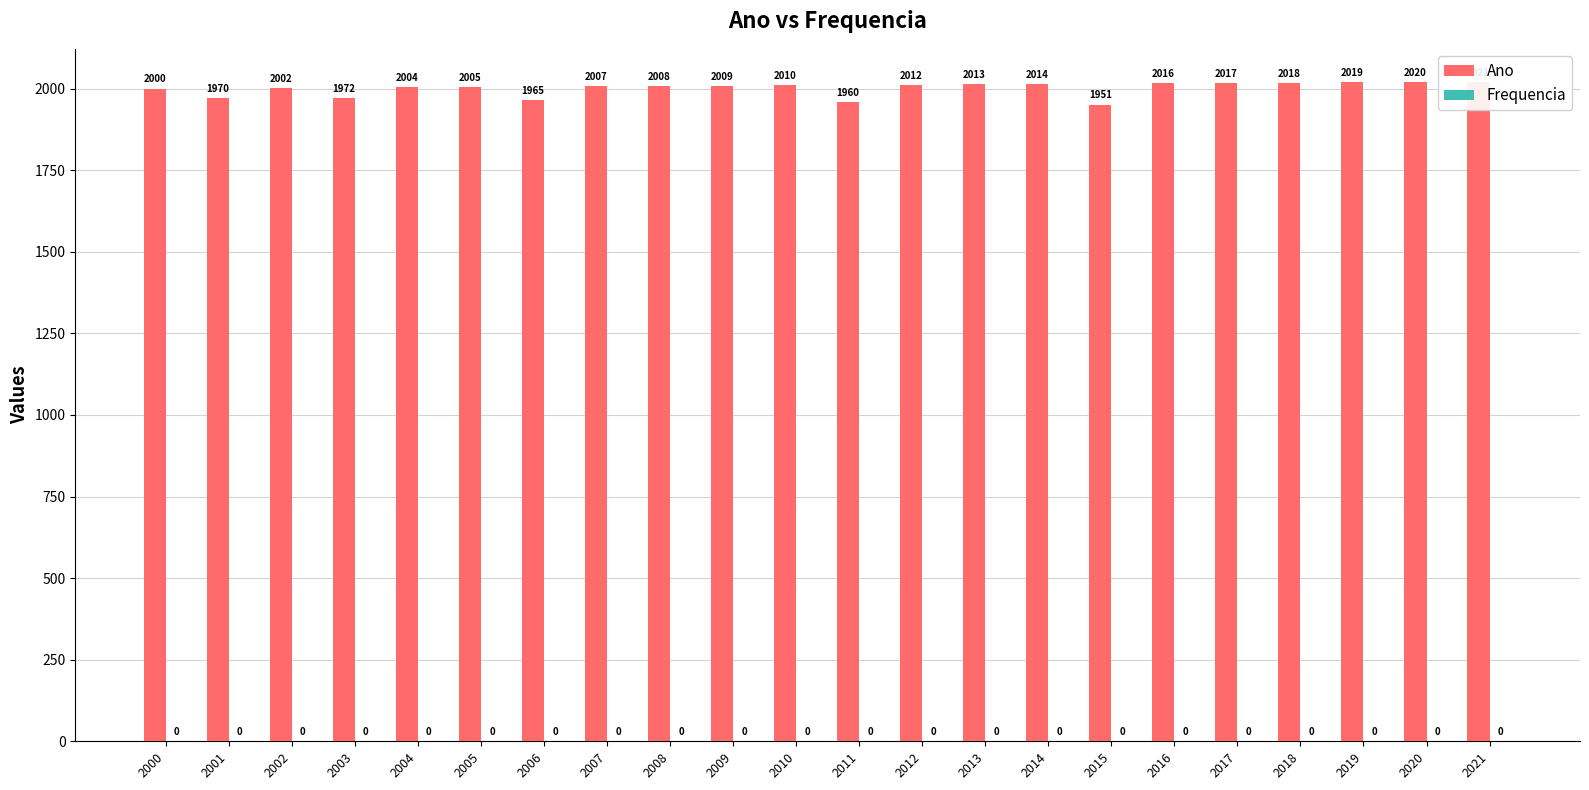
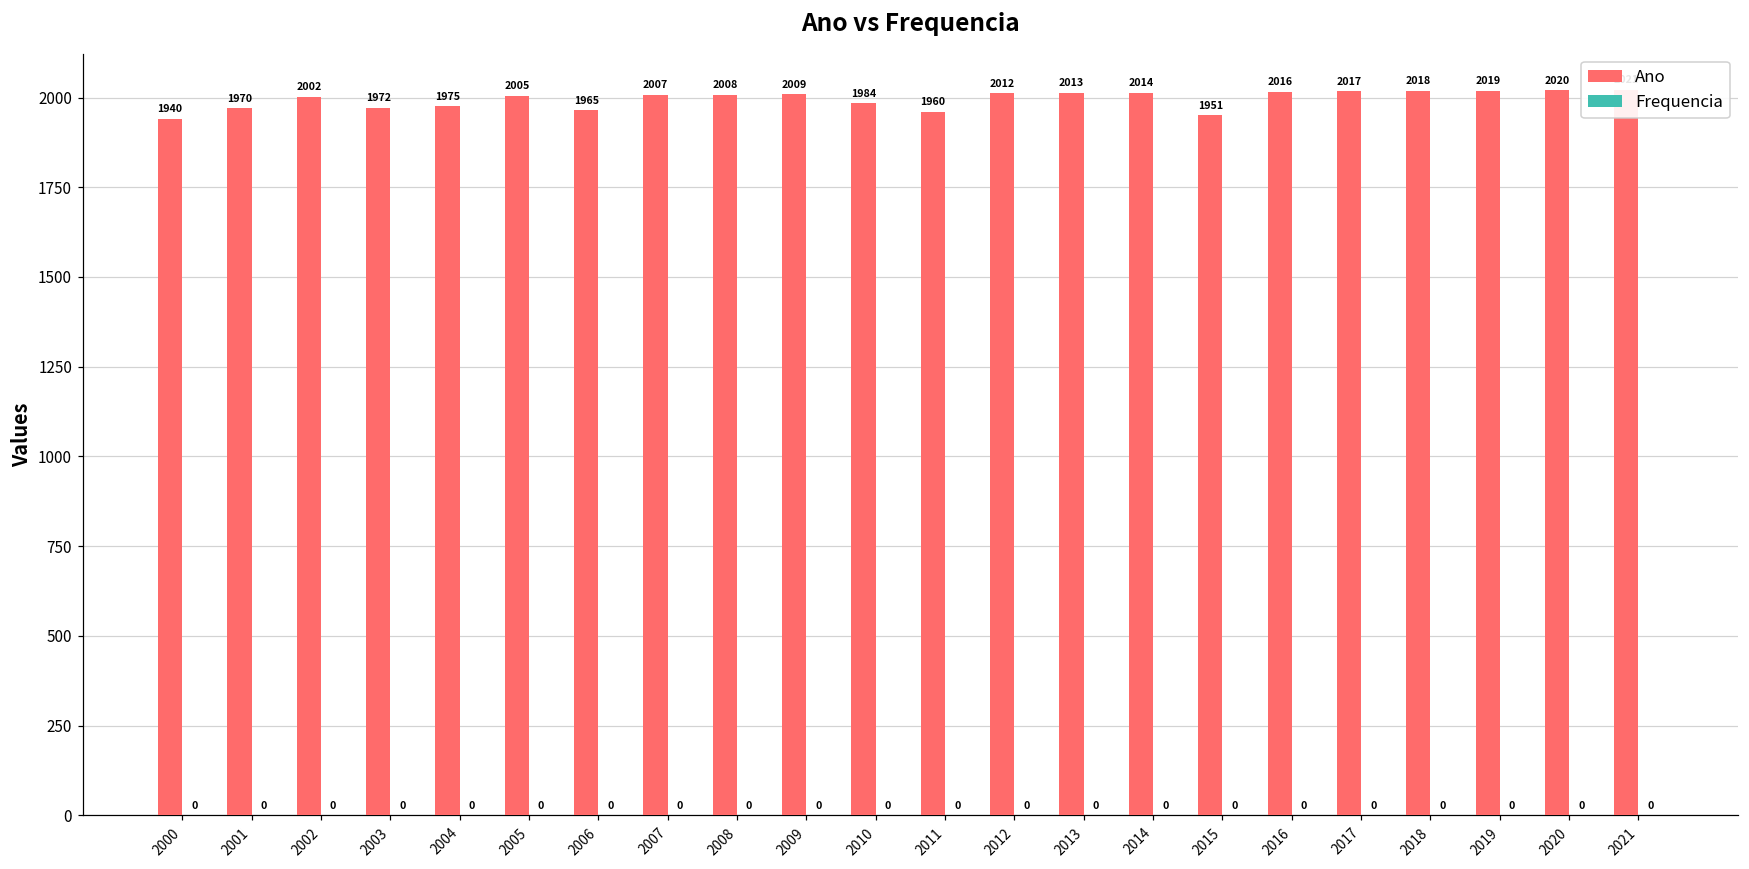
  {
    "Ano": {
-     "2000": 2000,
+     "2000": 1940,
      "2001": 1970,
      "2002": 2002,
      "2003": 1972,
-     "2004": 2004,
+     "2004": 1975,
      "2005": 2005,
      "2006": 1965,
      "2007": 2007,
      "2008": 2008,
      "2009": 2009,
-     "2010": 2010,
+     "2010": 1984,
      "2011": 1960,
      "2012": 2012,
      "2013": 2013,
      "2014": 2014,
      "2015": 1951,
      "2016": 2016,
      "2017": 2017,
      "2018": 2018,
      "2019": 2019,
      "2020": 2020
    },
    "Frequencia": {
      "2000": 0,
      "2001": 0,
      "2002": 0,
      "2003": 0,
      "2004": 0,
      "2005": 0,
      "2006": 0,
      "2007": 0,
      "2008": 0,
      "2009": 0,
      "2010": 0,
      "2011": 0,
      "2012": 0,
      "2013": 0,
      "2014": 0,
      "2015": 0,
      "2016": 0,
      "2017": 0,
      "2018": 0,
      "2019": 0,
      "2020": 0,
      "2021": 0
    }
  }
